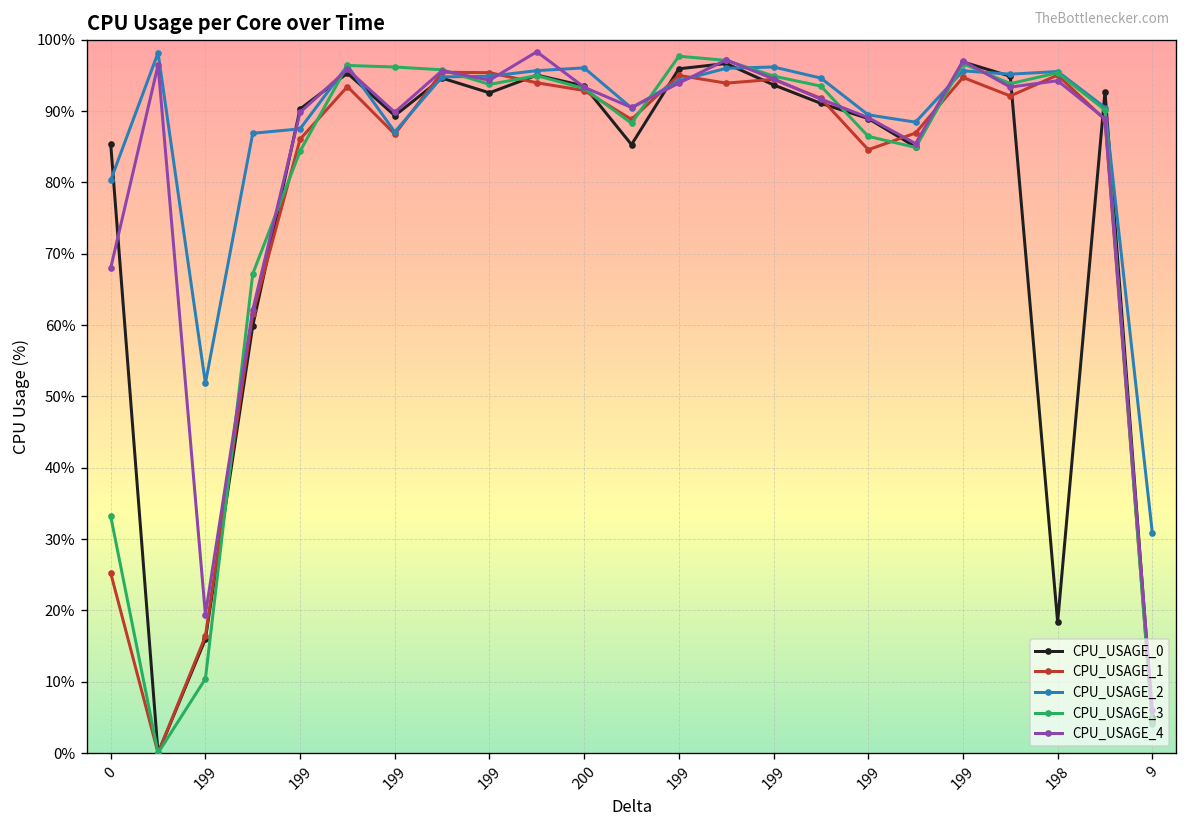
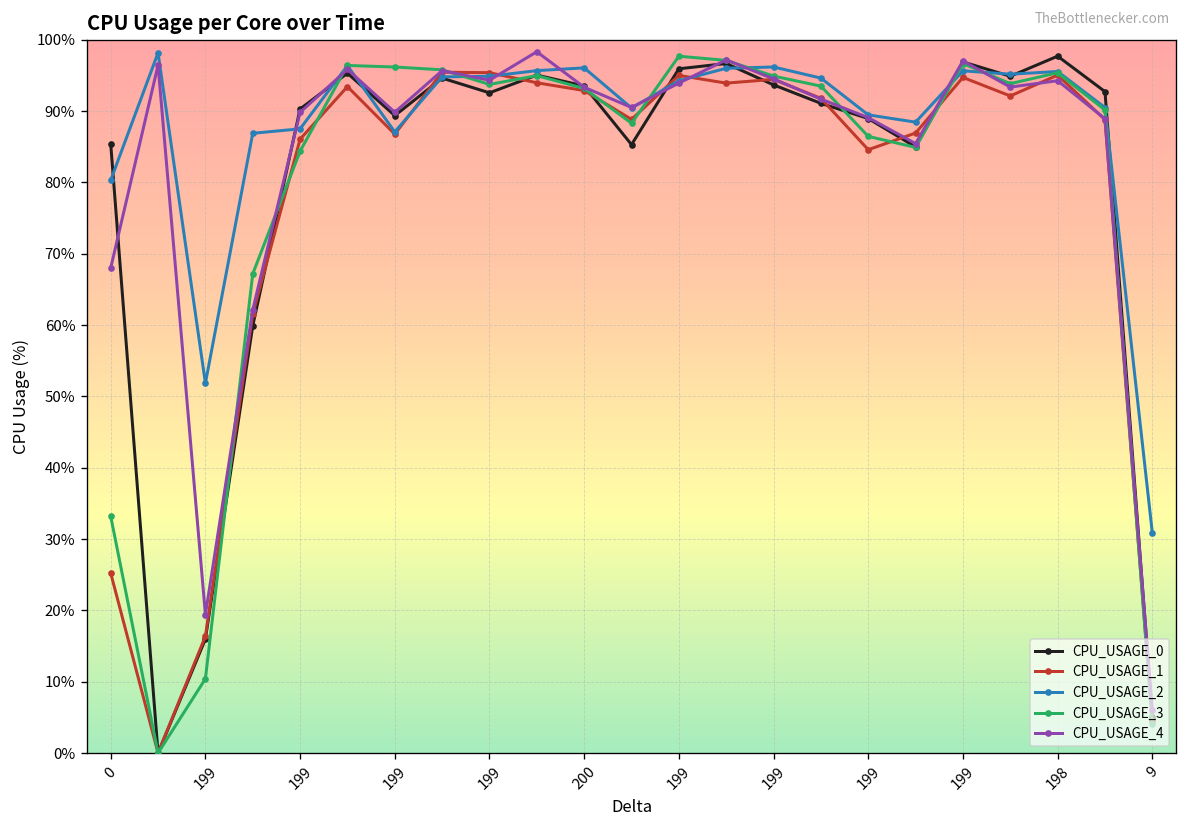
  {
    "CPU_USAGE_0": {
      "0": "85%",
-     "198": "18%"
+     "198": "98%"
    },
    "CPU_USAGE_1": {
      "0": "25%"
    },
    "CPU_USAGE_2": {
      "0": "80%",
      "200": "96%"
    },
    "CPU_USAGE_3": {
      "0": "33%"
    },
    "CPU_USAGE_4": {
      "0": "68%",
      "198": "94%"
    }
  }
